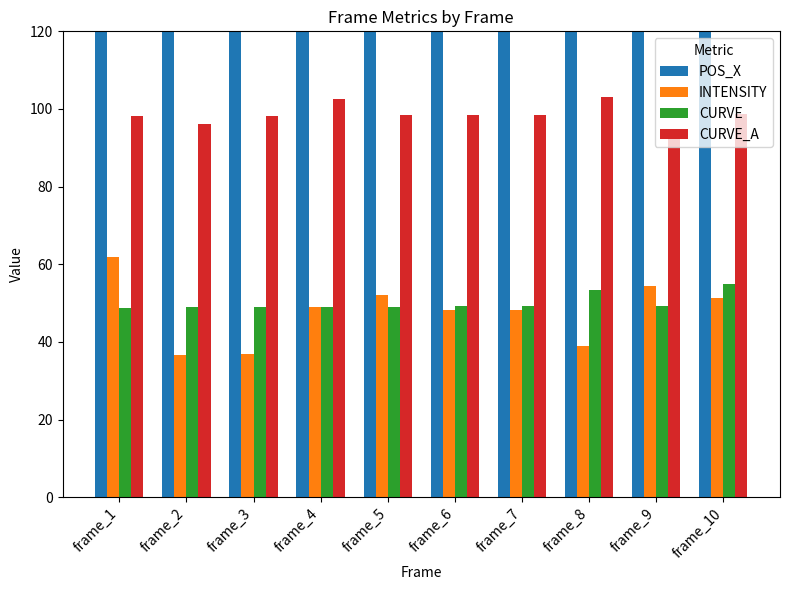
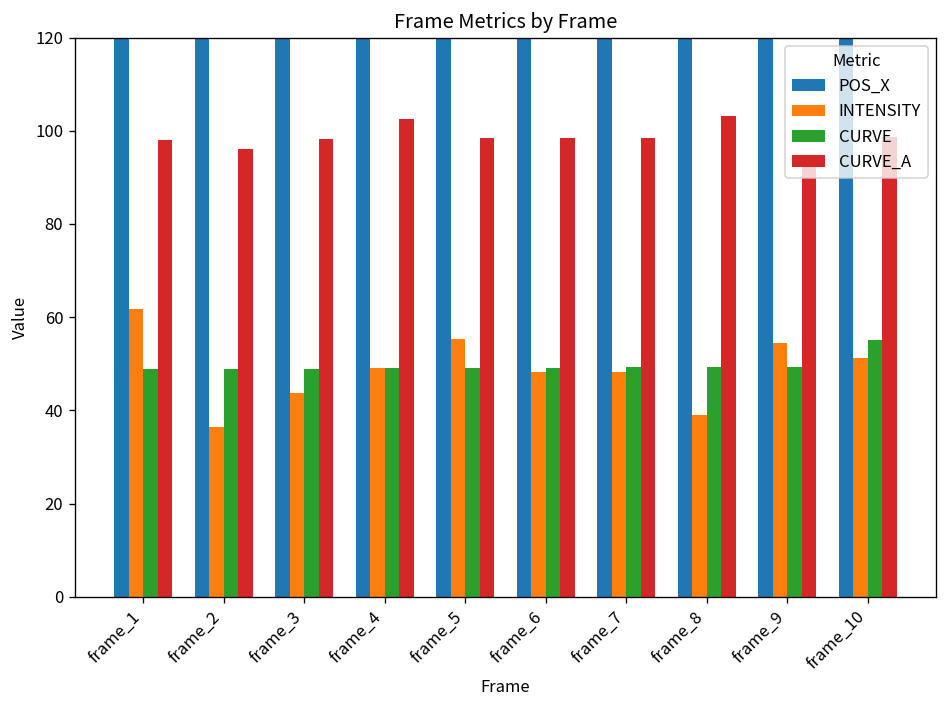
  {
    "INTENSITY": {
      "frame_1": 62,
      "frame_2": 37,
-     "frame_3": 37,
+     "frame_3": 44,
      "frame_4": 49,
-     "frame_5": 52,
+     "frame_5": 55,
      "frame_6": 48,
      "frame_7": 48,
      "frame_8": 39,
      "frame_9": 55,
      "frame_10": 51
    },
    "CURVE": {
      "frame_1": 49,
      "frame_2": 49,
      "frame_3": 49,
      "frame_4": 49,
      "frame_5": 49,
      "frame_6": 49,
      "frame_7": 49,
-     "frame_8": 53,
+     "frame_8": 49,
      "frame_9": 49,
      "frame_10": 55
    },
    "CURVE_A": {
      "frame_1": 98,
      "frame_2": 96,
      "frame_3": 98,
      "frame_4": 103,
      "frame_5": 98,
      "frame_6": 98,
      "frame_7": 99,
      "frame_8": 103
    }
  }
